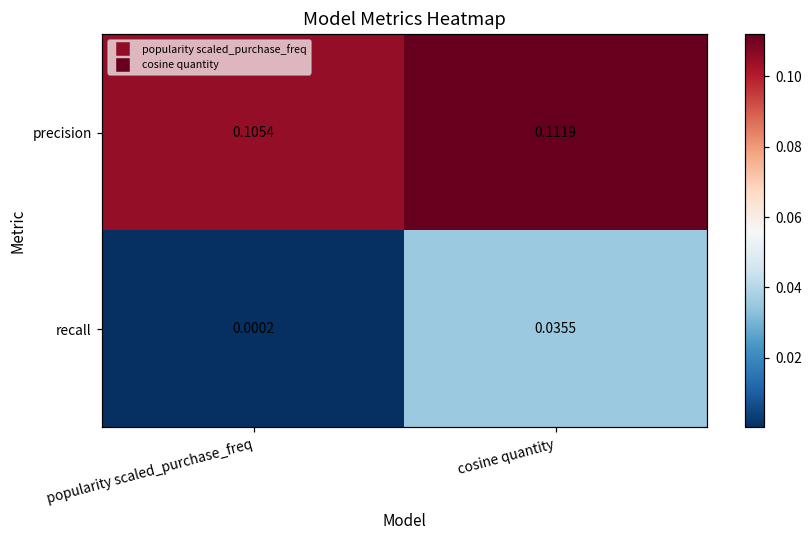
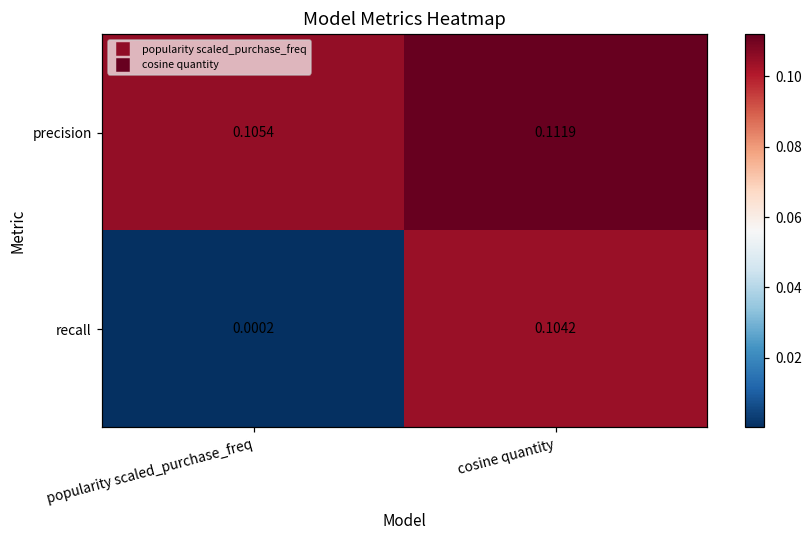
  {
    "precision": {
      "popularity scaled_purchase_freq": 0.1054,
      "cosine quantity": 0.1119
    },
    "recall": {
      "popularity scaled_purchase_freq": 0.0002,
-     "cosine quantity": 0.0355
+     "cosine quantity": 0.1042
    }
  }
